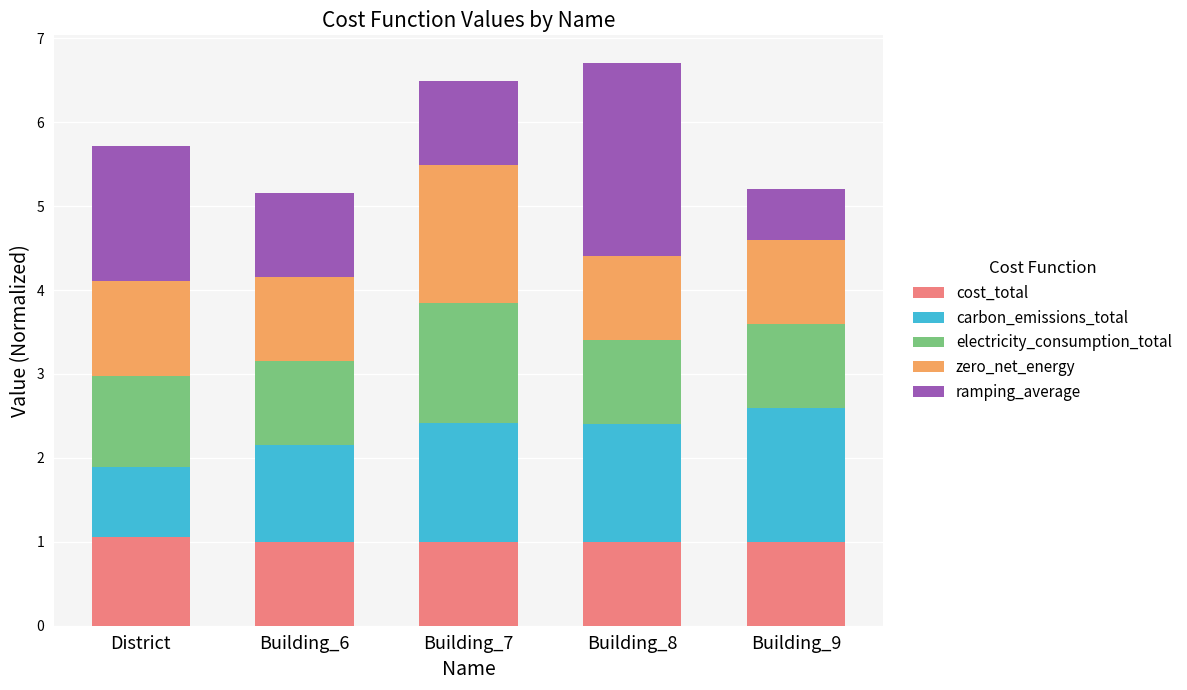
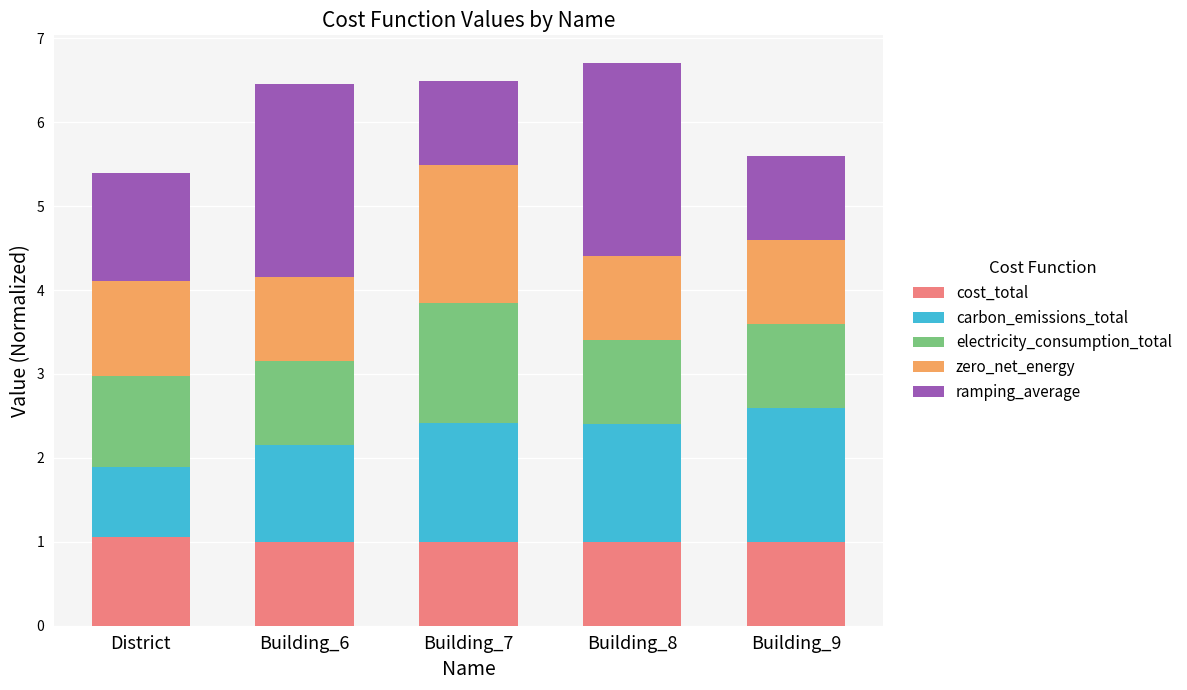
  {
    "carbon_emissions_total": {
      "District": 0.8,
      "Building_6": 1.2,
      "Building_7": 1.4,
      "Building_8": 1.4,
      "Building_9": 1.6
    },
    "electricity_consumption_total": {
      "District": 1.1,
      "Building_6": 1.0,
      "Building_7": 1.4,
      "Building_8": 1.0,
      "Building_9": 1.0
    },
    "ramping_average": {
-     "District": 1.6,
-     "Building_6": 1.0,
+     "District": 1.3,
+     "Building_6": 2.3,
      "Building_7": 1.0,
      "Building_8": 2.3,
-     "Building_9": 0.6
+     "Building_9": 1.0
    }
  }
